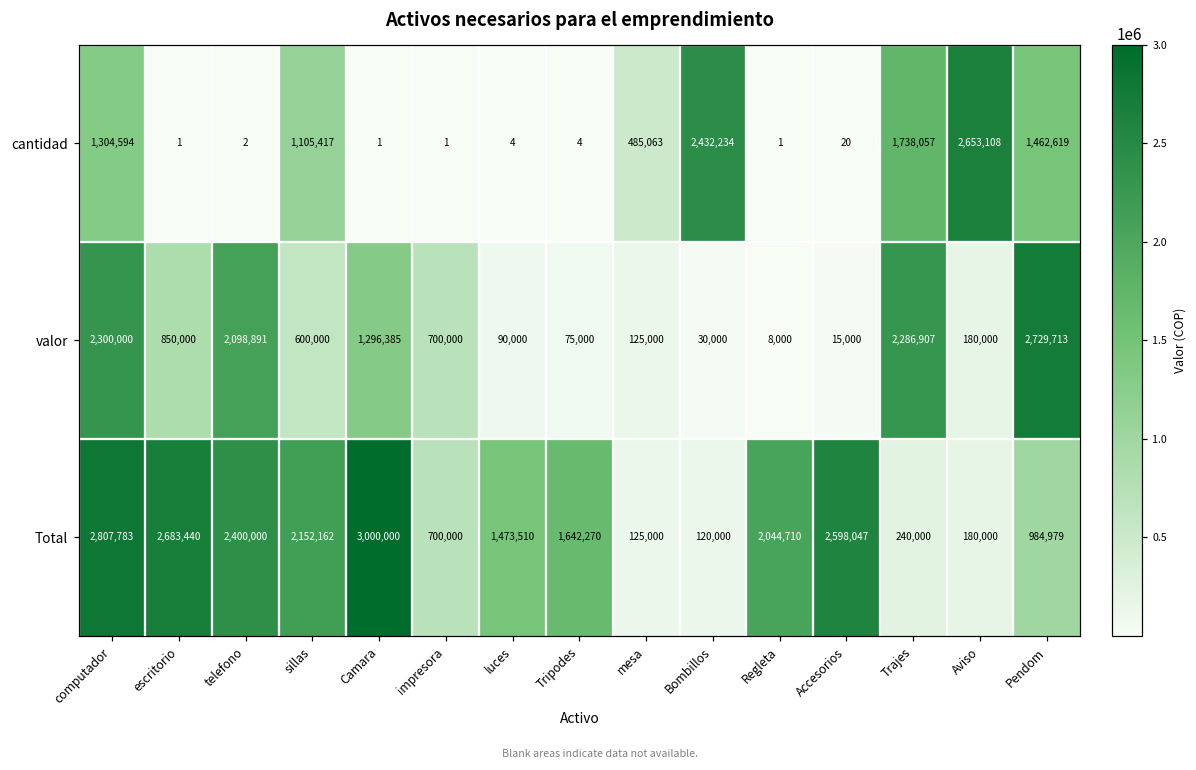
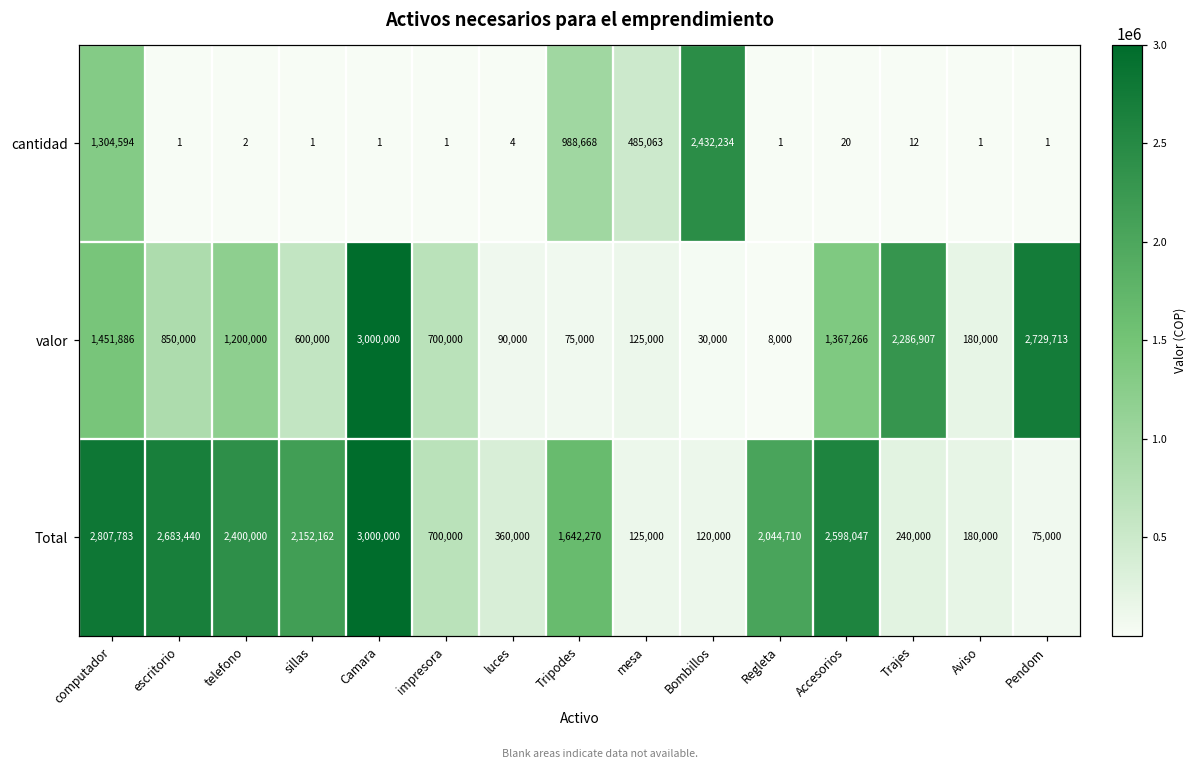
  {
    "cantidad": {
      "computador": "1,304,594",
      "escritorio": "1",
      "telefono": "2",
-     "sillas": "1,105,417",
+     "sillas": "1",
      "Camara": "1",
      "impresora": "1",
      "luces": "4",
-     "Tripodes": "4",
+     "Tripodes": "988,668",
      "mesa": "485,063",
      "Bombillos": "2,432,234",
      "Regleta": "1",
      "Accesorios": "20",
-     "Trajes": "1,738,057",
-     "Aviso": "2,653,108",
-     "Pendom": "1,462,619"
+     "Trajes": "12",
+     "Aviso": "1",
+     "Pendom": "1"
    },
    "valor": {
-     "computador": "2,300,000",
+     "computador": "1,451,886",
      "escritorio": "850,000",
-     "telefono": "2,098,891",
+     "telefono": "1,200,000",
      "sillas": "600,000",
-     "Camara": "1,296,385",
+     "Camara": "3,000,000",
      "impresora": "700,000",
      "luces": "90,000",
      "Tripodes": "75,000",
      "mesa": "125,000",
      "Bombillos": "30,000",
      "Regleta": "8,000",
-     "Accesorios": "15,000",
+     "Accesorios": "1,367,266",
      "Trajes": "2,286,907",
      "Aviso": "180,000",
      "Pendom": "2,729,713"
    },
    "Total": {
      "computador": "2,807,783",
      "escritorio": "2,683,440",
      "telefono": "2,400,000",
      "sillas": "2,152,162",
      "Camara": "3,000,000",
      "impresora": "700,000",
-     "luces": "1,473,510",
+     "luces": "360,000",
      "Tripodes": "1,642,270",
      "mesa": "125,000",
      "Bombillos": "120,000",
      "Regleta": "2,044,710",
      "Accesorios": "2,598,047",
      "Trajes": "240,000",
      "Aviso": "180,000",
-     "Pendom": "984,979"
+     "Pendom": "75,000"
    }
  }
